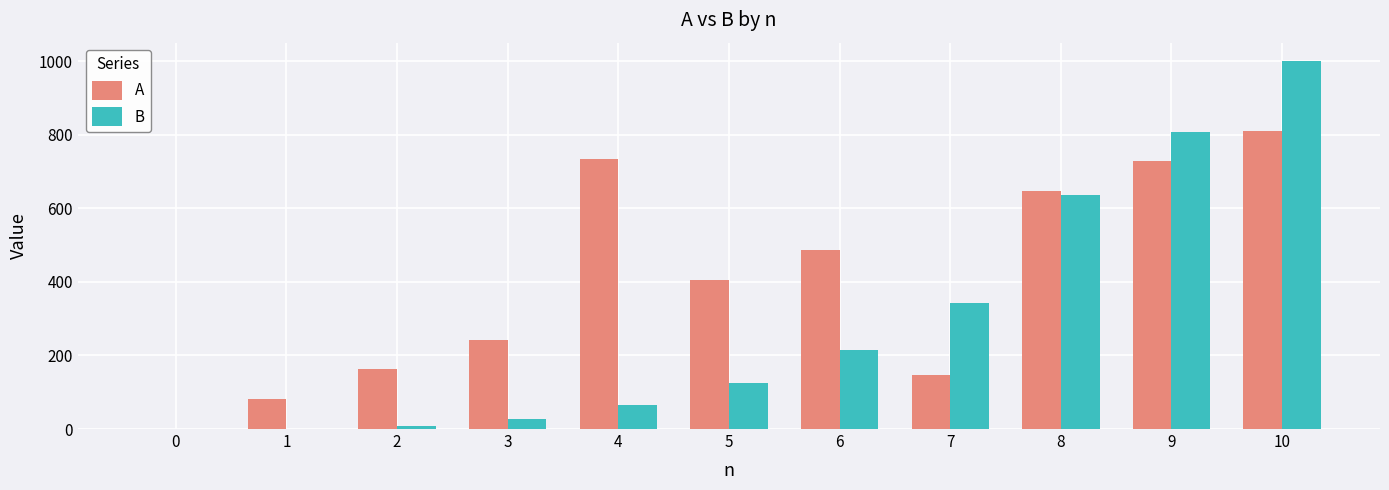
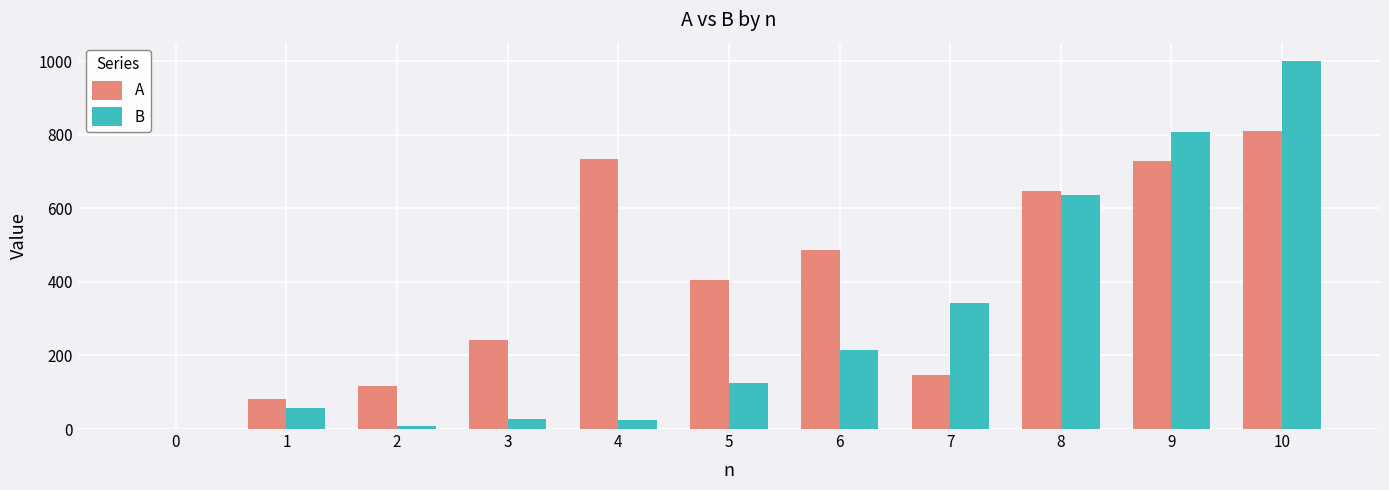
  {
    "A": {
      "0": 0,
      "1": 80,
-     "2": 160,
+     "2": 120,
      "3": 240,
      "4": 730,
      "5": 410,
      "6": 490,
      "7": 150,
      "8": 650,
      "9": 730,
      "10": 810
    },
    "B": {
      "0": 0,
-     "1": 0,
+     "1": 60,
      "2": 10,
      "3": 30,
-     "4": 60,
+     "4": 20,
      "5": 130,
      "6": 220,
      "7": 340,
      "8": 640,
      "9": 810,
      "10": 1000
    }
  }
